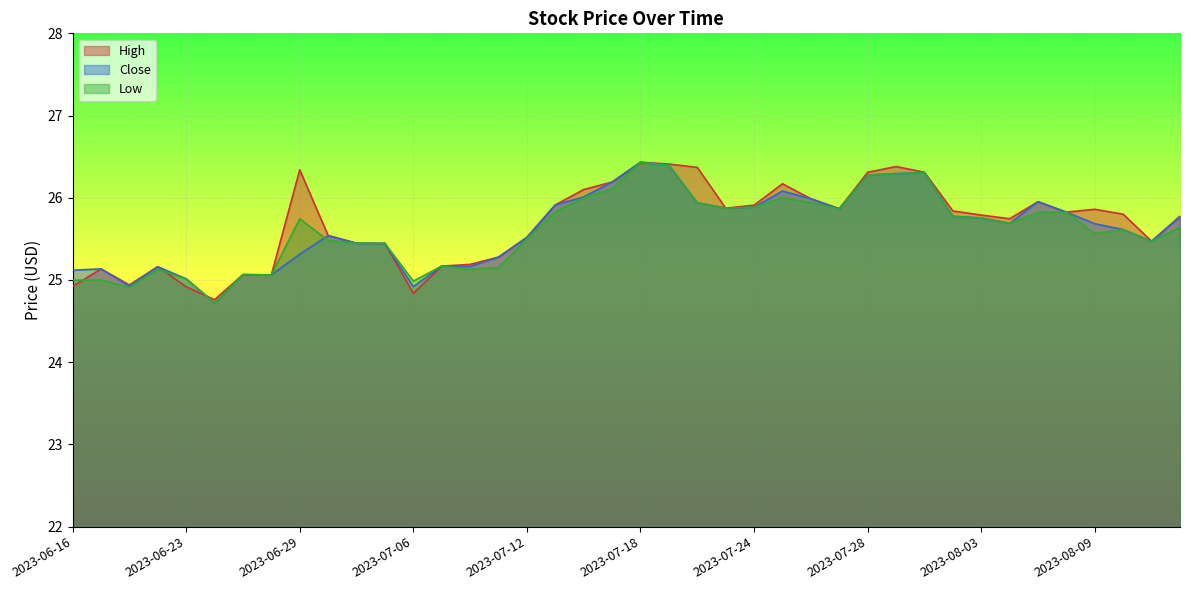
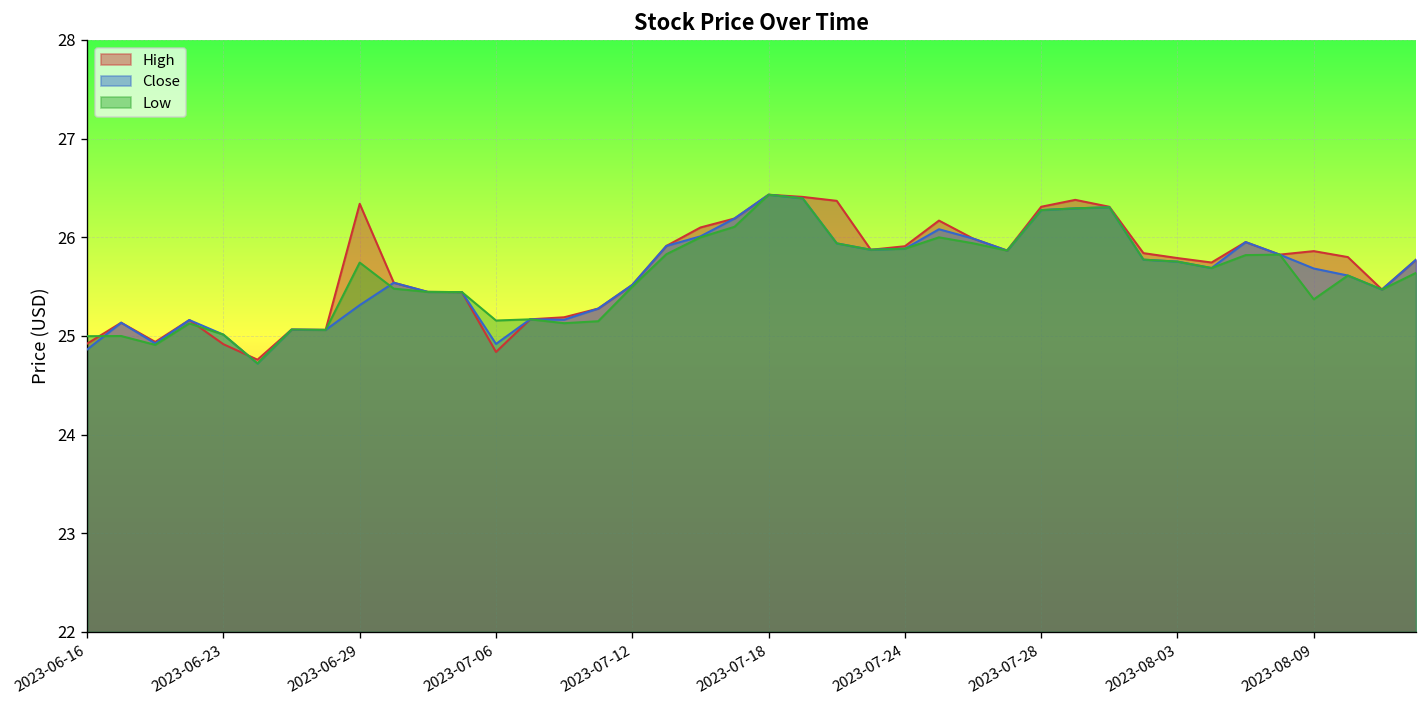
  {
    "High": {
      "2023-06-16": 24.9,
      "2023-06-23": 24.9,
      "2023-06-29": 26.3,
      "2023-07-06": 24.8,
      "2023-07-28": 26.3,
      "2023-08-03": 25.8,
      "2023-08-09": 25.9
    },
    "Close": {
-     "2023-06-16": 25.1,
+     "2023-06-16": 24.9,
      "2023-06-29": 25.3,
      "2023-07-06": 24.9,
      "2023-08-09": 25.7
    },
    "Low": {
      "2023-06-16": 25.0,
      "2023-06-29": 25.7,
-     "2023-07-06": 25.0,
-     "2023-08-09": 25.6
+     "2023-07-06": 25.2,
+     "2023-08-09": 25.4
    }
  }
